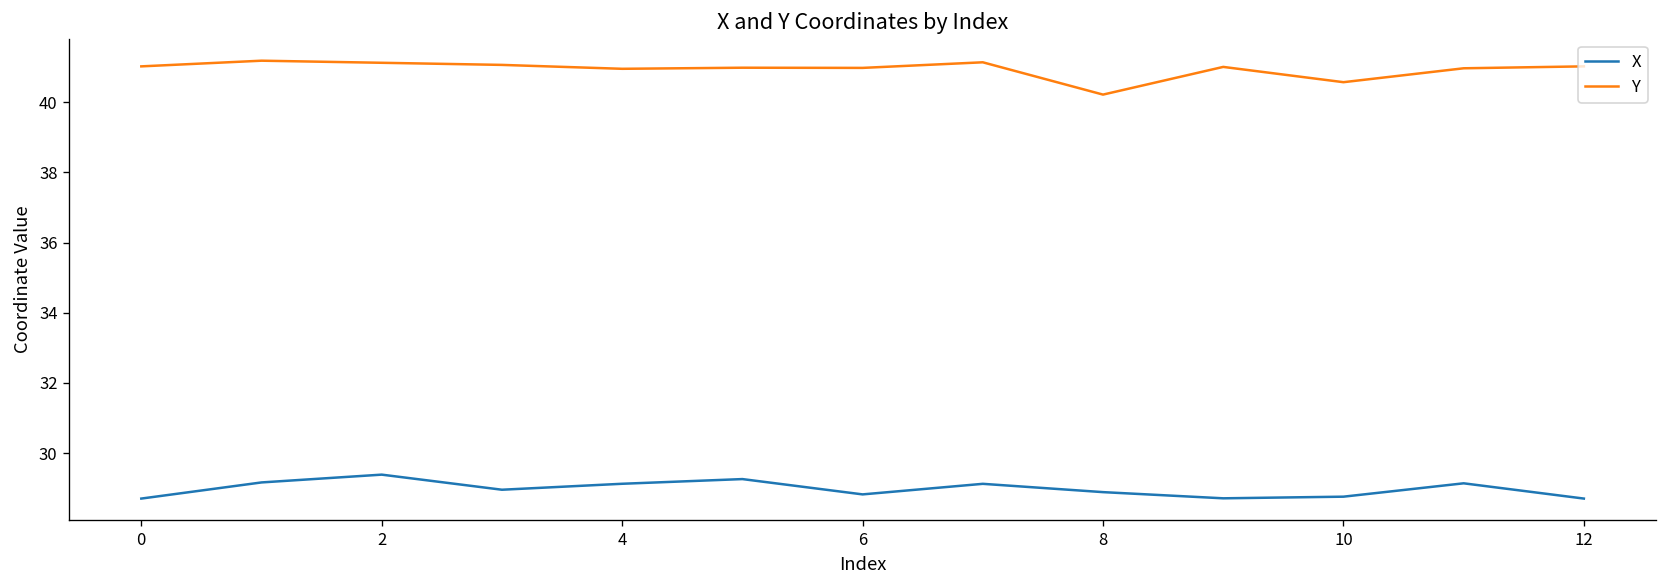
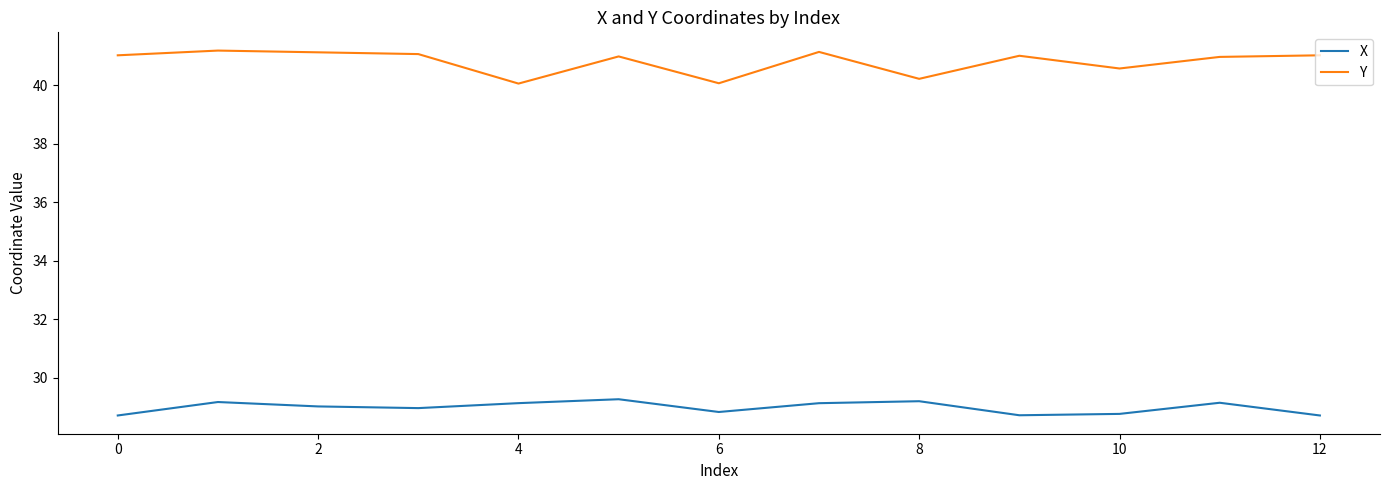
  {
    "X": {
      "0": 28.7,
-     "2": 29.4,
+     "2": 29.0,
      "4": 29.1,
      "6": 28.8,
-     "8": 28.9,
+     "8": 29.2,
      "10": 28.8,
      "12": 28.7
    },
    "Y": {
      "0": 41.0,
      "2": 41.1,
-     "4": 41.0,
-     "6": 41.0,
+     "4": 40.1,
+     "6": 40.1,
      "8": 40.2,
      "10": 40.6
    }
  }
